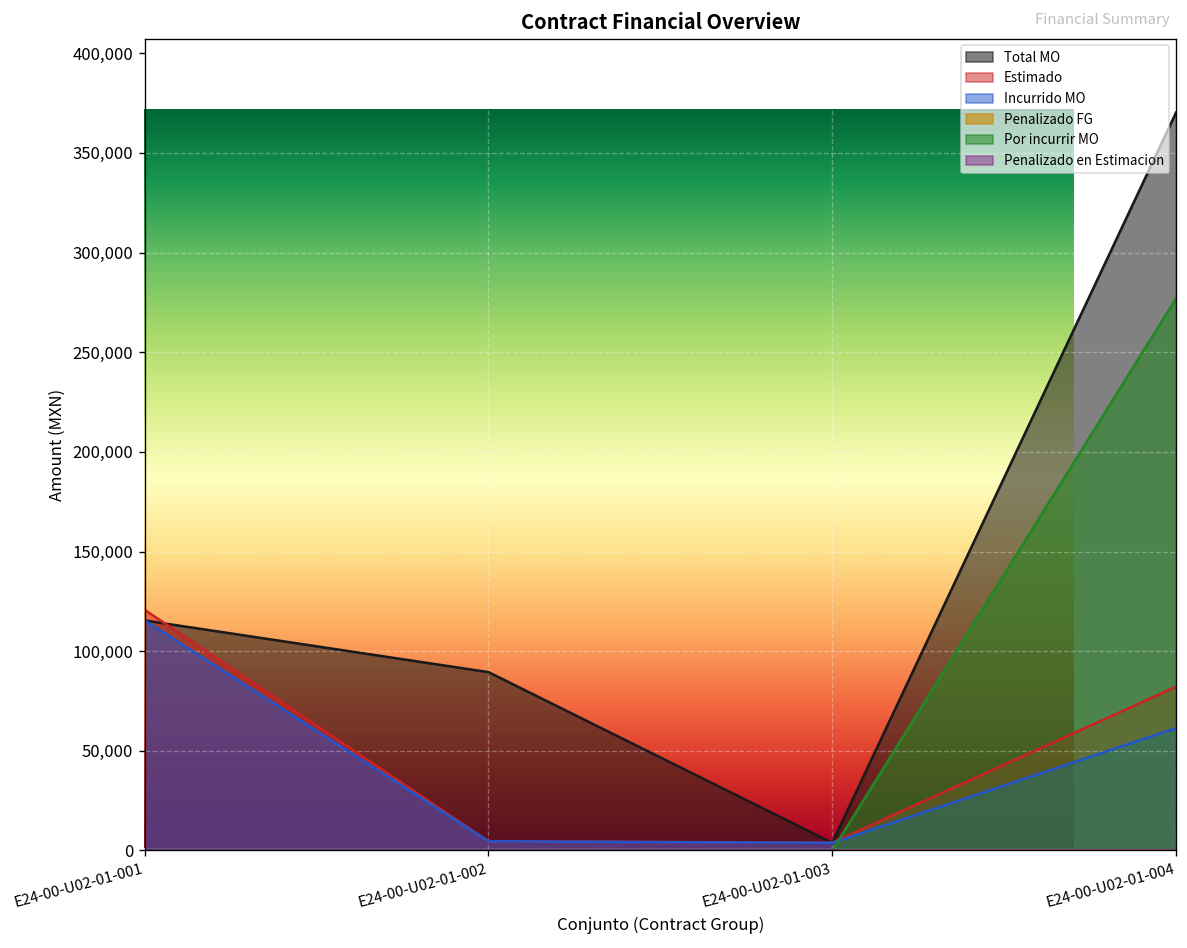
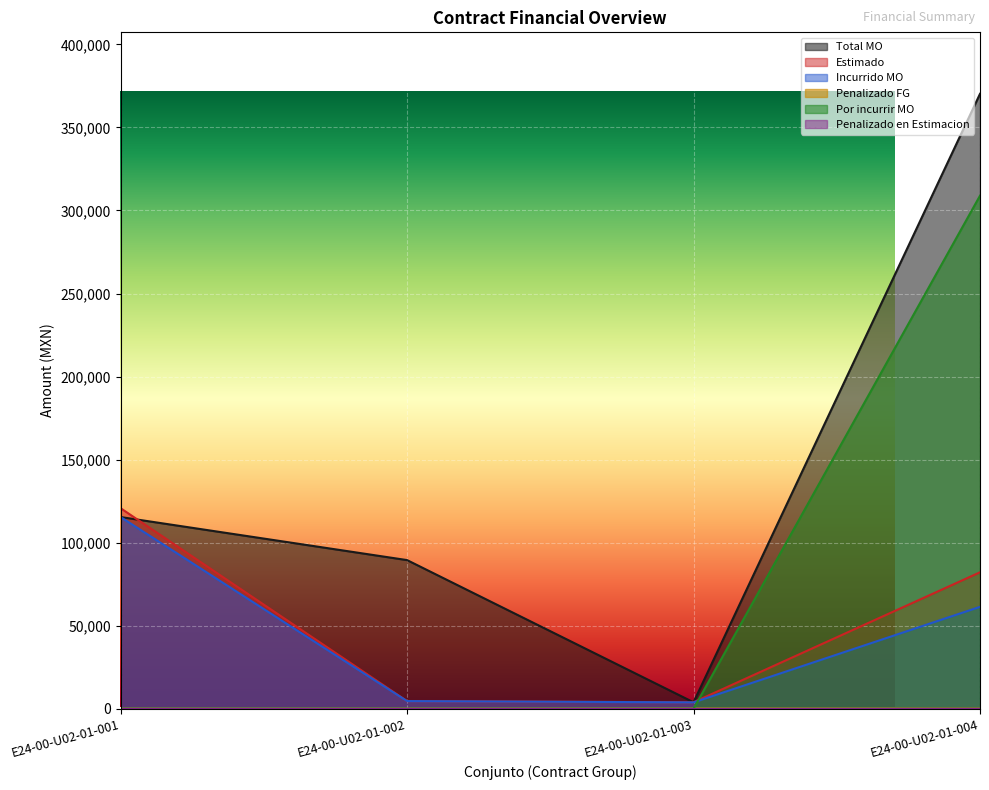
  {
    "Contract Financial Overview": {
      "Total MO": {
        "E24-00-U02-01-002": "89,000",
        "E24-00-U02-01-004": "370,000"
      },
      "Estimado": {
        "E24-00-U02-01-001": "121,000",
        "E24-00-U02-01-004": "82,000"
      },
      "Incurrido MO": {
        "E24-00-U02-01-004": "61,000"
      },
      "Penalizado en Estimacion": {
        "E24-00-U02-01-004": "0"
      },
      "Por incurrir MO": {
-       "E24-00-U02-01-004": "277,000"
+       "E24-00-U02-01-004": "309,000"
      }
    }
  }
